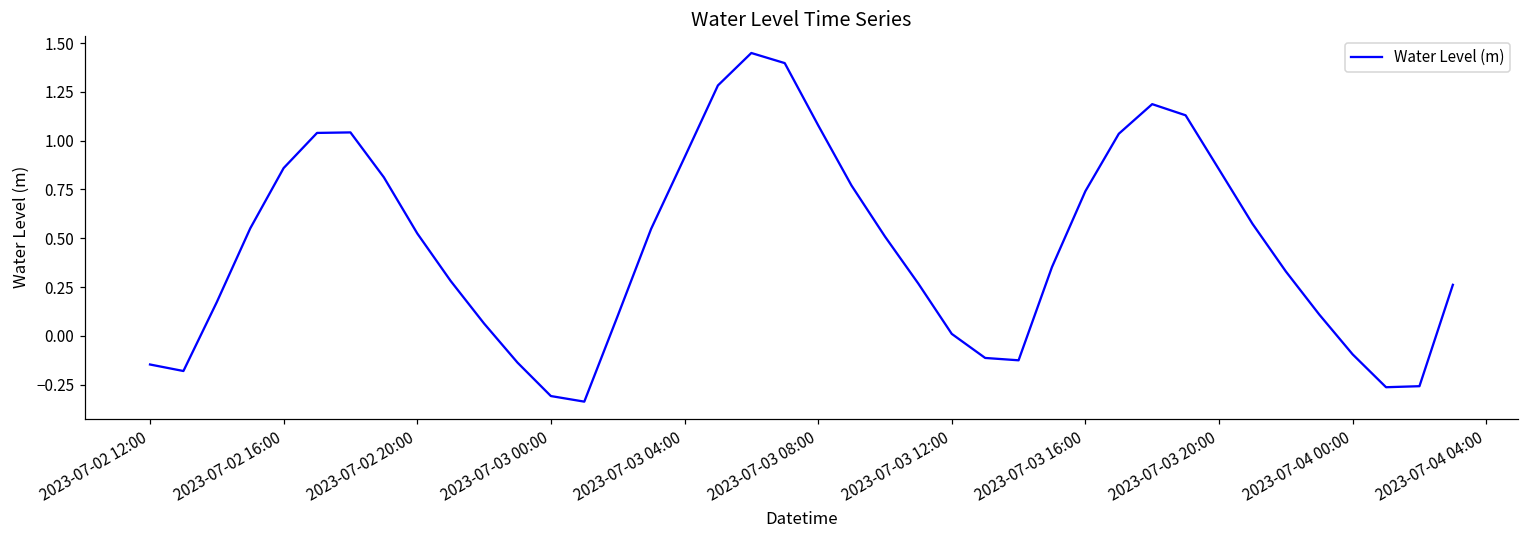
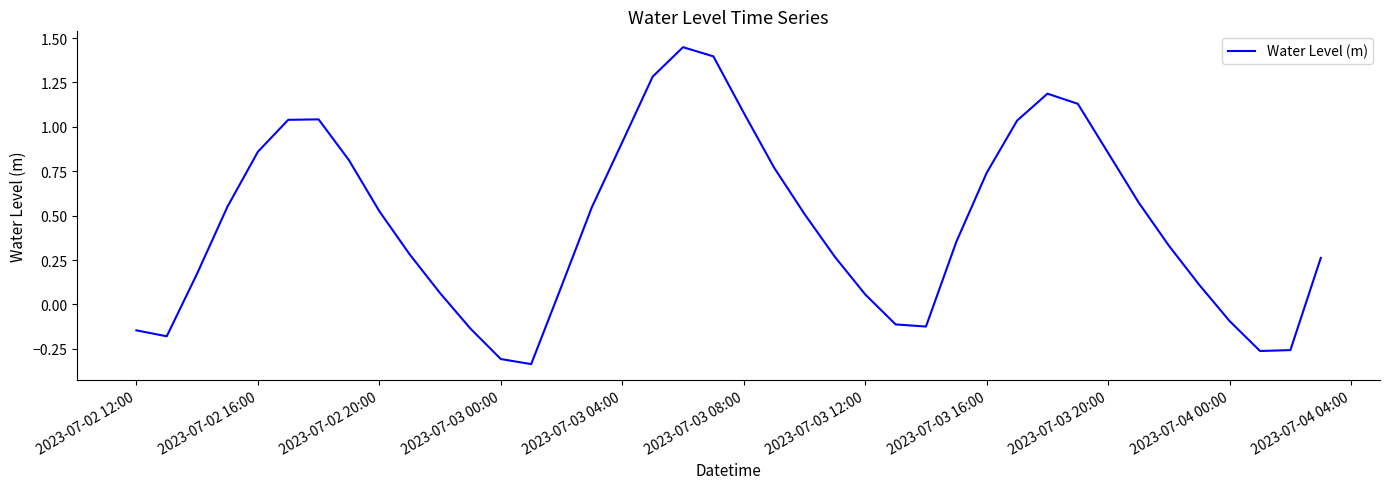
  {
    "2023-07-02 12:00": -0.15,
    "2023-07-02 16:00": 0.86,
    "2023-07-02 20:00": 0.52,
    "2023-07-03 00:00": -0.31,
    "2023-07-03 04:00": 0.91,
    "2023-07-03 08:00": 1.08,
-   "2023-07-03 12:00": 0.01,
+   "2023-07-03 12:00": 0.06,
    "2023-07-03 16:00": 0.74,
    "2023-07-03 20:00": 0.85,
    "2023-07-04 00:00": -0.09
  }
